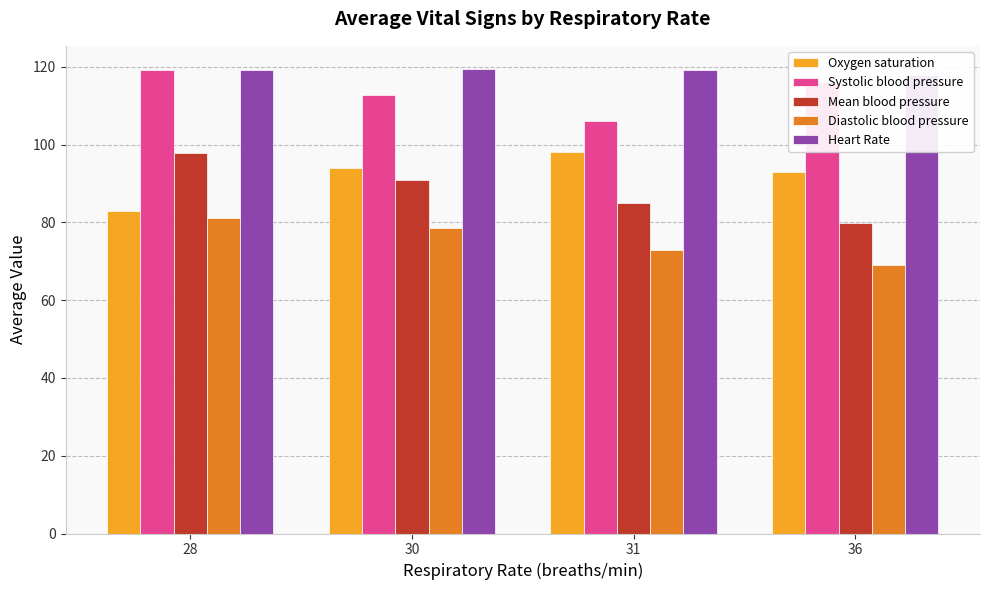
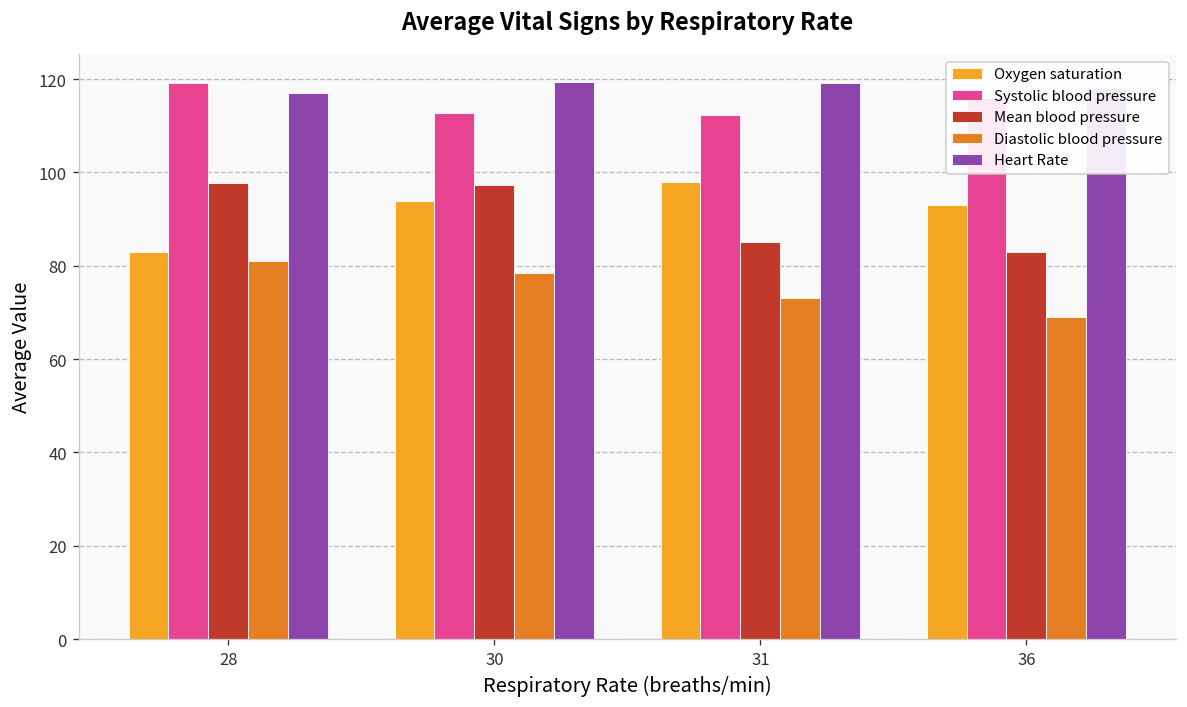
  {
    "Systolic blood pressure": {
      "28": 119,
      "30": 113,
-     "31": 106
+     "31": 112
    },
    "Mean blood pressure": {
      "28": 98,
-     "30": 91,
+     "30": 97,
      "31": 85,
-     "36": 80
+     "36": 83
    },
    "Heart Rate": {
-     "28": 119,
+     "28": 117,
      "30": 119,
      "31": 119
    }
  }
